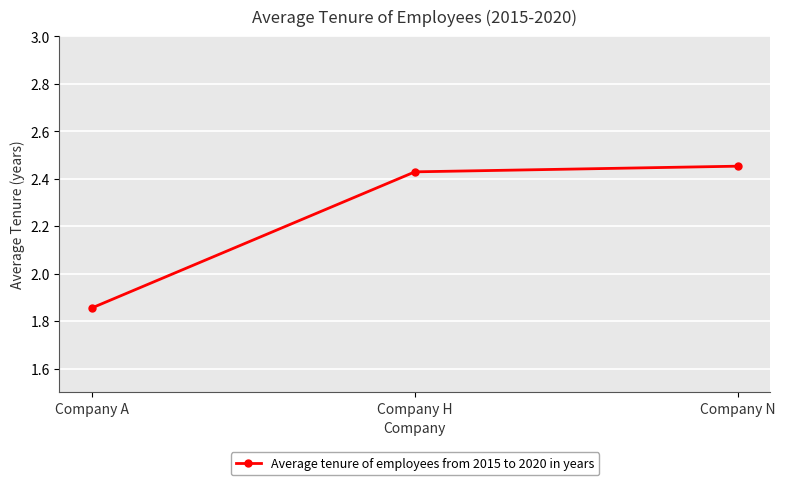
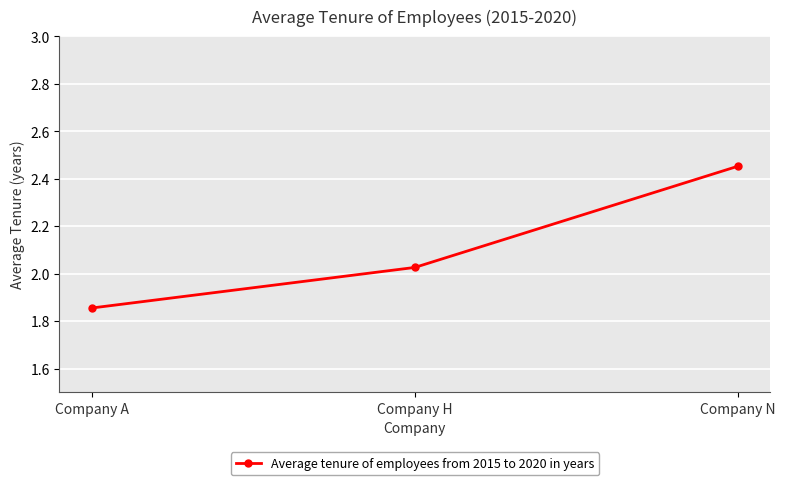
  {
    "Company A": 1.86,
-   "Company H": 2.43,
+   "Company H": 2.03,
    "Company N": 2.45
  }
